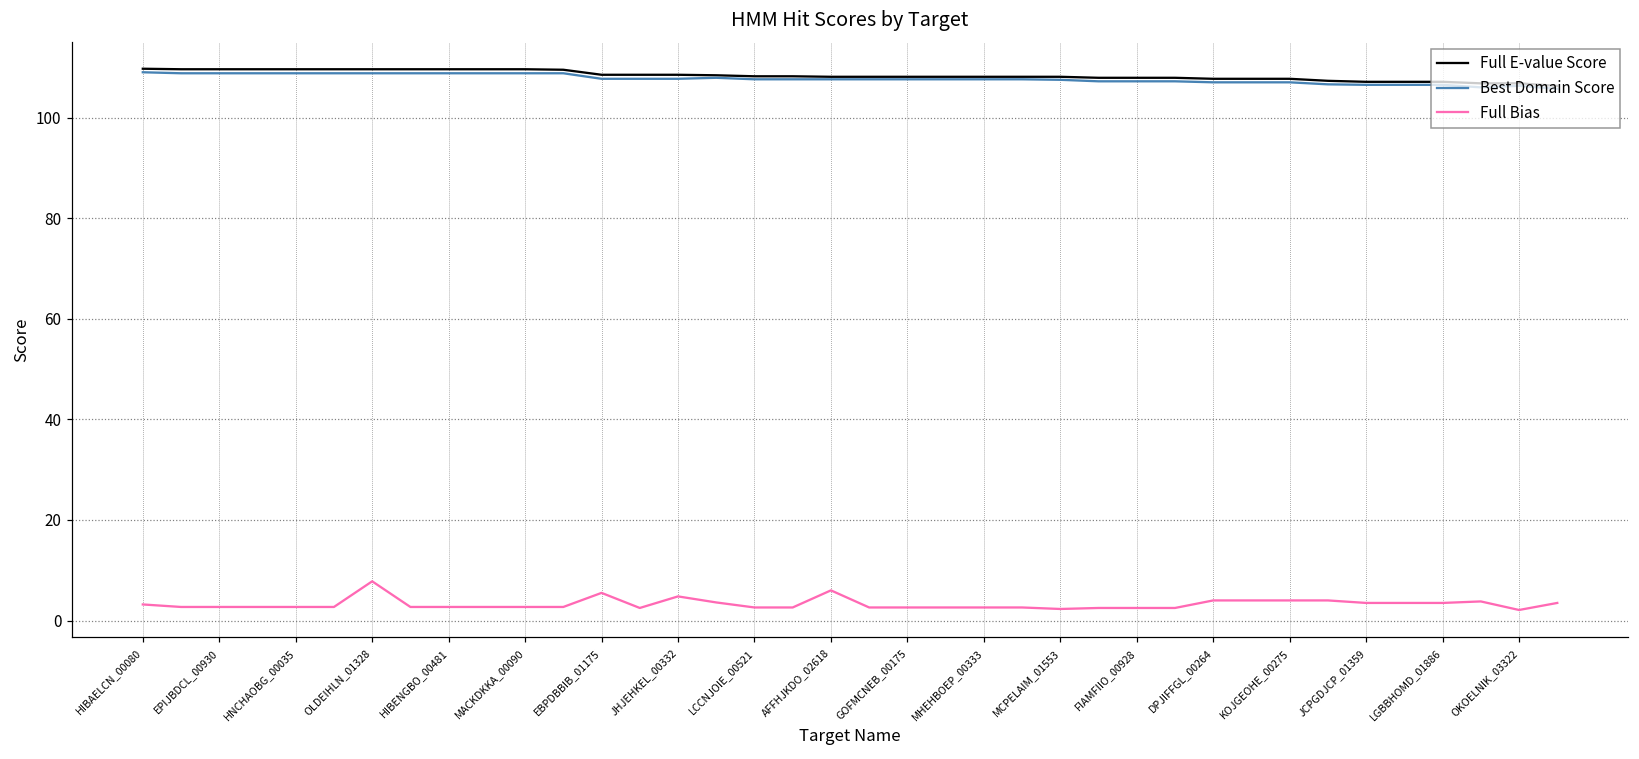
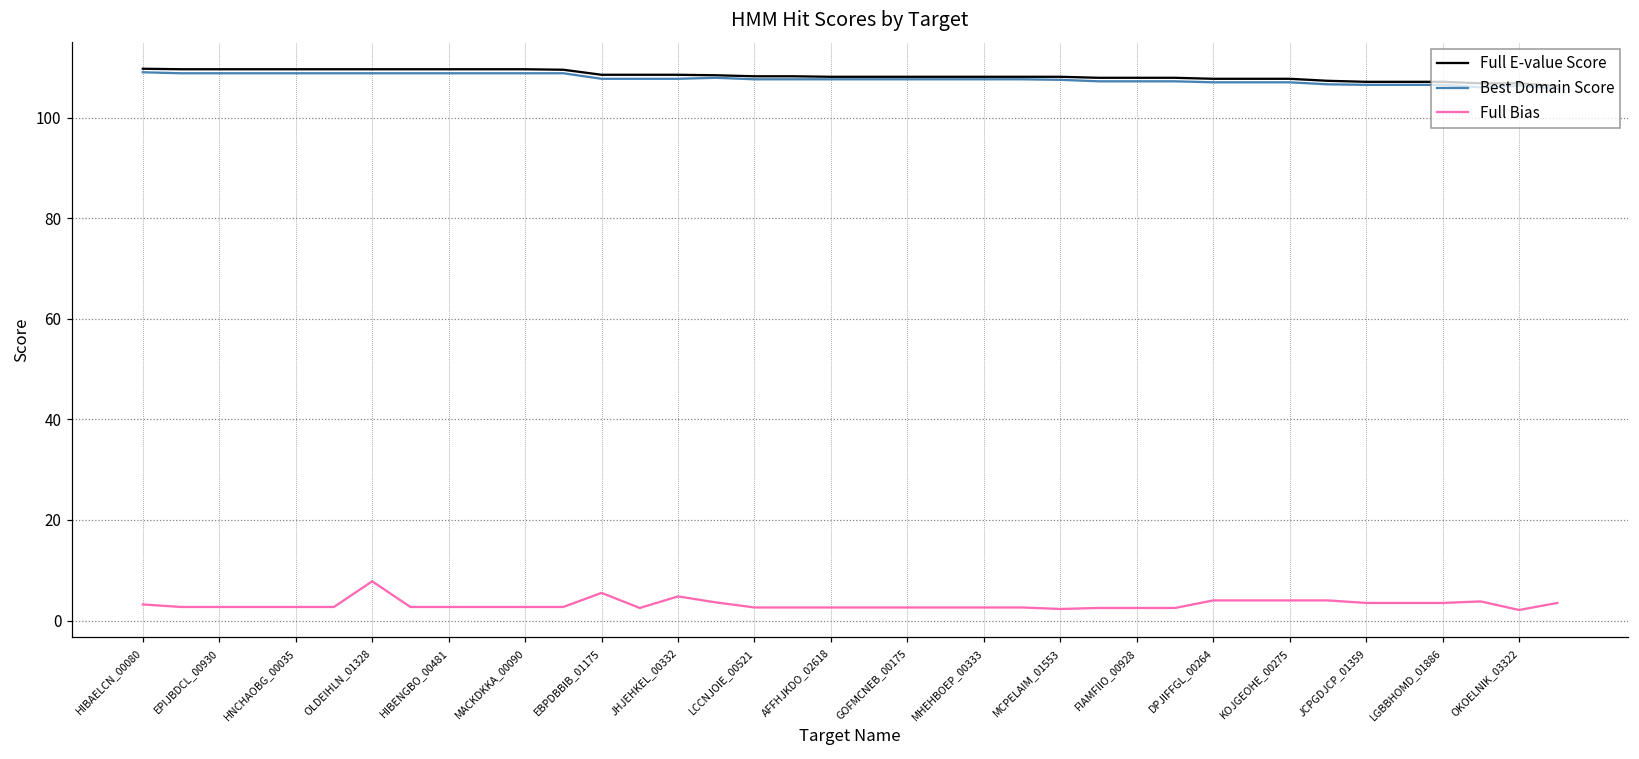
  {
    "Full E-value Score": {
      "HIBAELCN_00080": 110,
      "EPIJBDCL_00930": 110,
      "HNCHAOBG_00035": 110,
      "OLDEIHLN_01328": 110,
      "HIBENGBO_00481": 110,
      "MACKDKKA_00090": 110,
      "EBPDBBIB_01175": 109,
      "JHJEHKEL_00332": 109,
      "LCCNJOIE_00521": 108,
      "MCPELAIM_01553": 108,
      "FIAMFIIO_00928": 108,
      "DPJIFFGL_00264": 108,
      "KOJGEOHE_00275": 108,
      "JCPGDJCP_01359": 107
    },
    "Best Domain Score": {
      "HIBAELCN_00080": 109,
      "EPIJBDCL_00930": 109,
      "HNCHAOBG_00035": 109,
      "OLDEIHLN_01328": 109,
      "HIBENGBO_00481": 109,
      "MACKDKKA_00090": 109,
      "EBPDBBIB_01175": 108,
      "JHJEHKEL_00332": 108,
      "LCCNJOIE_00521": 108,
      "MCPELAIM_01553": 108,
      "FIAMFIIO_00928": 107,
      "DPJIFFGL_00264": 107,
      "KOJGEOHE_00275": 107,
      "JCPGDJCP_01359": 107
    },
    "Full Bias": {
      "HIBAELCN_00080": 3,
      "EPIJBDCL_00930": 3,
      "HNCHAOBG_00035": 3,
      "OLDEIHLN_01328": 8,
      "HIBENGBO_00481": 3,
      "MACKDKKA_00090": 3,
      "EBPDBBIB_01175": 6,
      "JHJEHKEL_00332": 5,
      "LCCNJOIE_00521": 3,
-     "AFFHJKDO_02618": 6,
+     "AFFHJKDO_02618": 3,
      "GOFMCNEB_00175": 3,
      "MHEHBOEP_00333": 3,
      "MCPELAIM_01553": 2,
      "FIAMFIIO_00928": 3,
      "DPJIFFGL_00264": 4,
      "KOJGEOHE_00275": 4,
      "JCPGDJCP_01359": 4,
      "LGBBHOMD_01886": 4,
      "OKOELNIK_03322": 2
    }
  }
